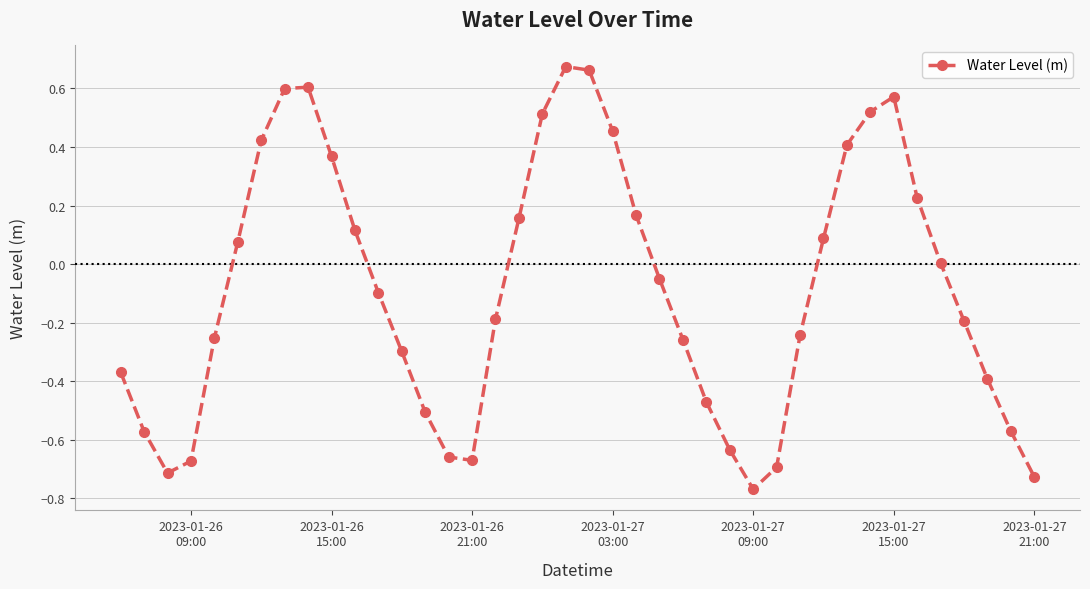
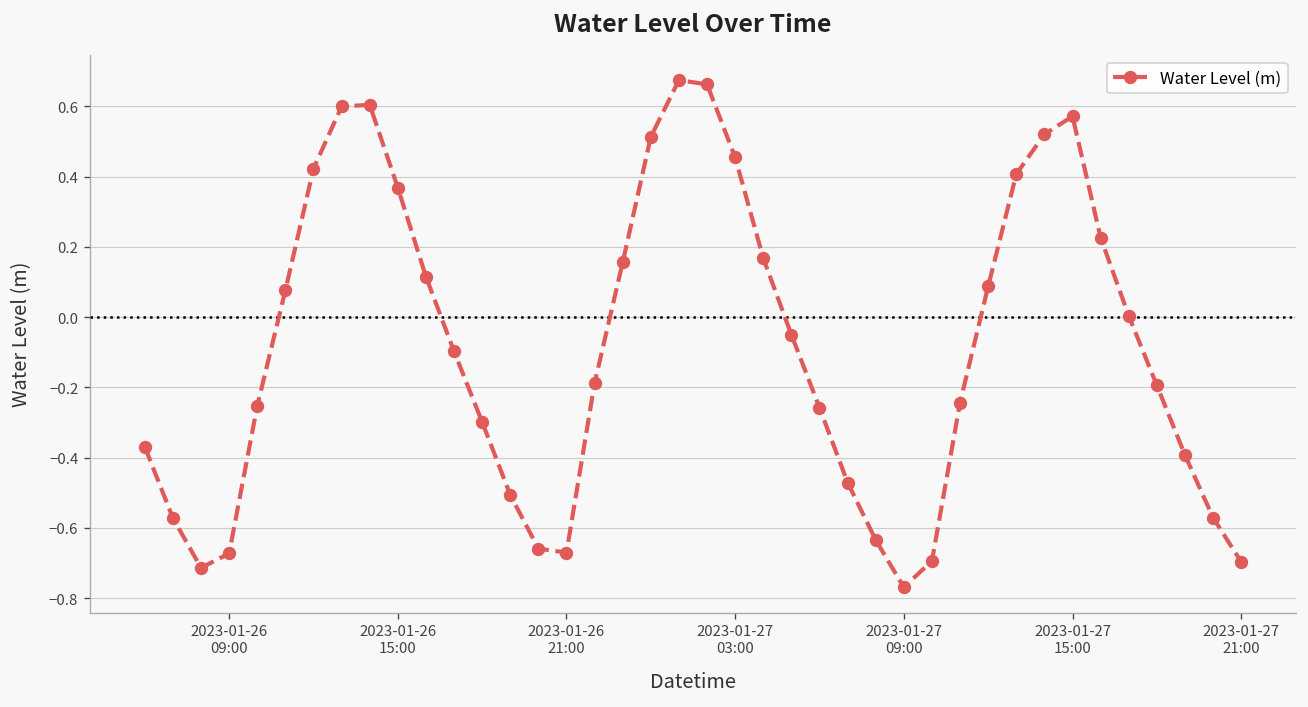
  {
    "2023-01-26 09:00": -0.67,
    "2023-01-26 15:00": 0.37,
    "2023-01-26 21:00": -0.67,
    "2023-01-27 03:00": 0.45,
    "2023-01-27 09:00": -0.77,
    "2023-01-27 15:00": 0.57,
-   "2023-01-27 21:00": -0.73
+   "2023-01-27 21:00": -0.70
  }
